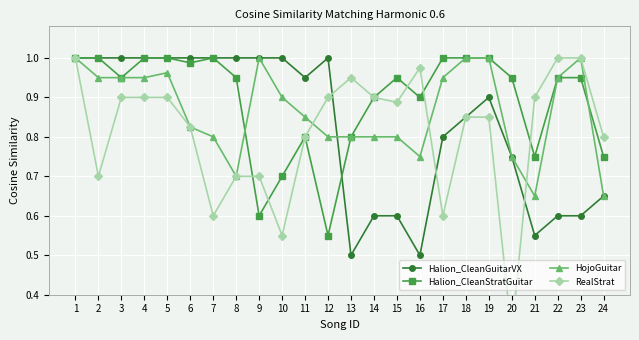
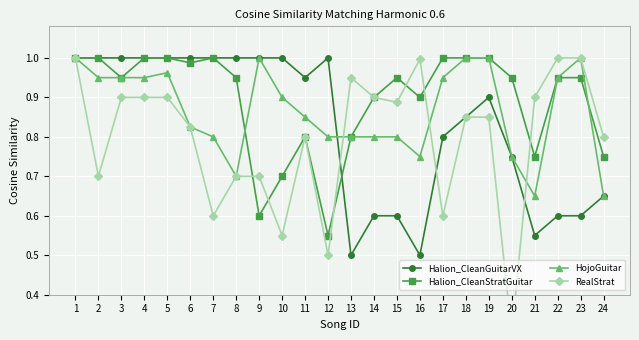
  {
    "RealStrat": {
      "2": 0.70,
      "3": 0.90,
      "4": 0.90,
      "5": 0.90,
      "7": 0.60,
      "9": 0.70,
      "10": 0.55,
-     "12": 0.9,
+     "12": 0.5,
      "13": 0.95,
      "15": 0.89,
-     "16": 0.98,
+     "16": 1.00,
      "17": 0.60,
      "19": 0.85,
      "21": 0.90,
      "22": 1.00,
      "24": 0.80
    }
  }
